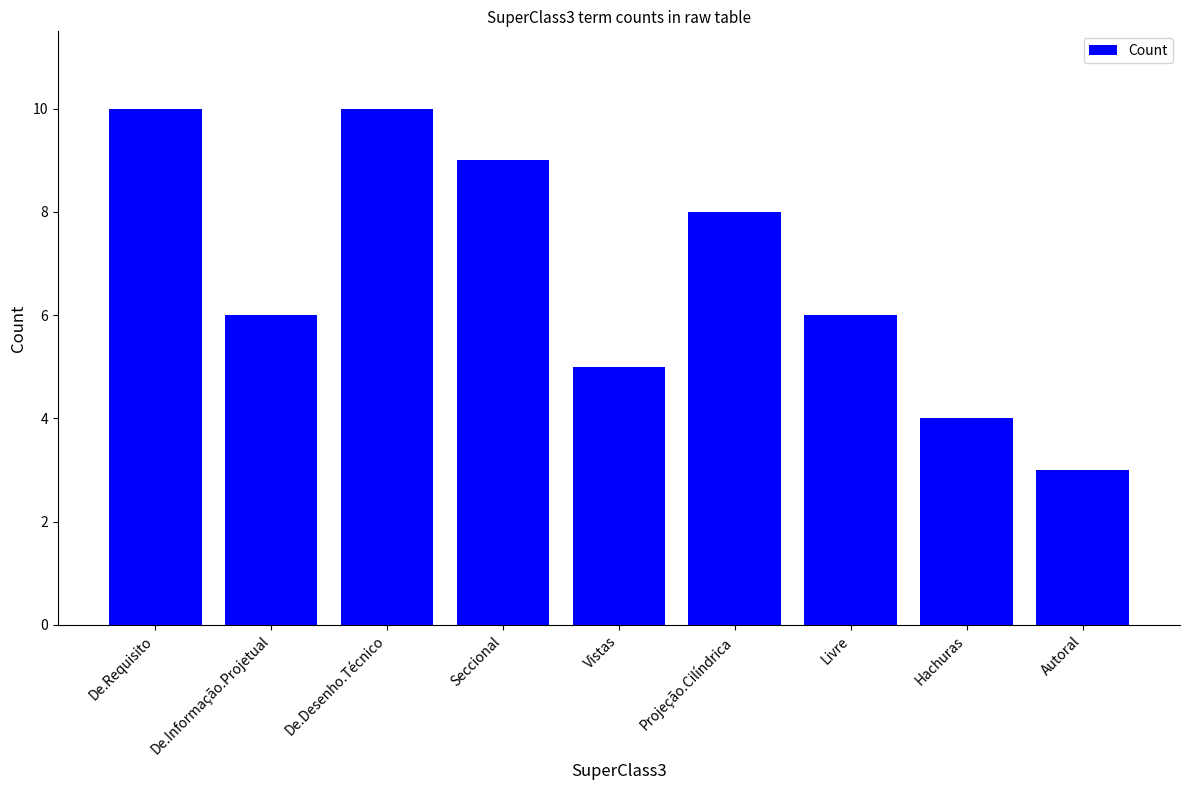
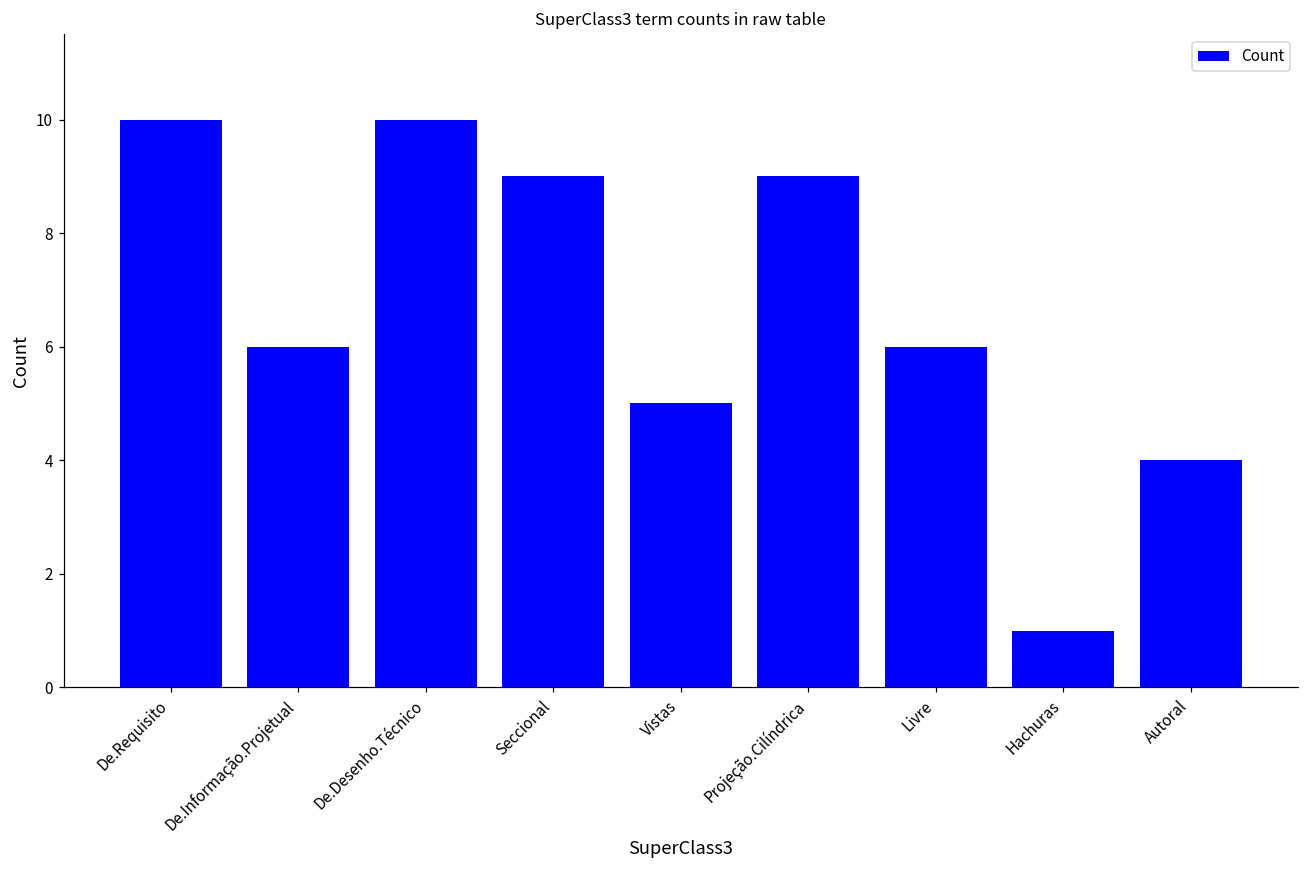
  {
    "De.Requisito": 10,
    "De.Informação.Projetual": 6,
    "De.Desenho.Técnico": 10,
    "Seccional": 9,
    "Vistas": 5,
-   "Projeção.Cilíndrica": 8,
+   "Projeção.Cilíndrica": 9,
    "Livre": 6,
-   "Hachuras": 4,
-   "Autoral": 3
+   "Hachuras": 1,
+   "Autoral": 4
  }
